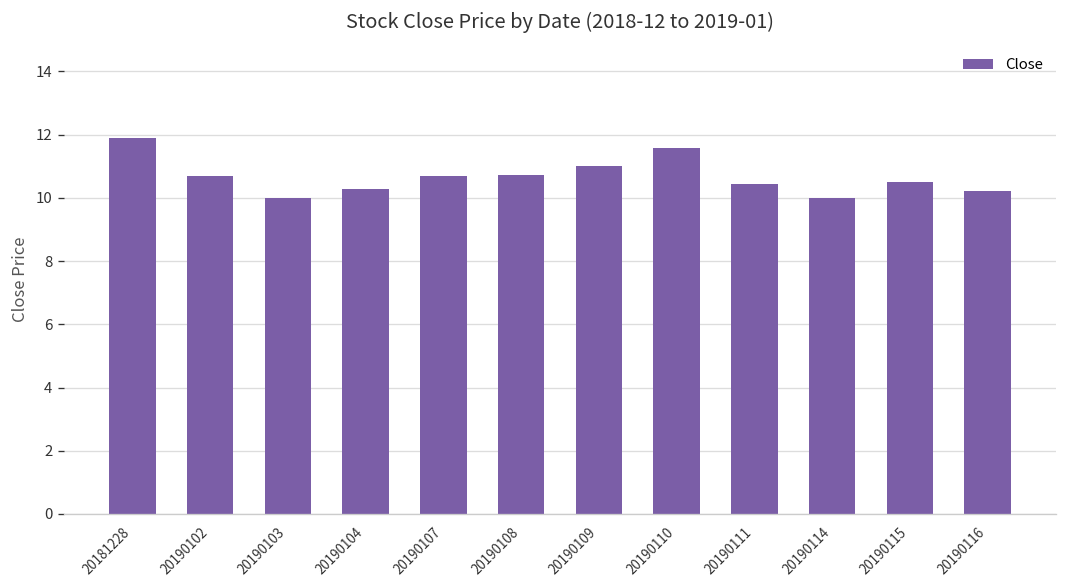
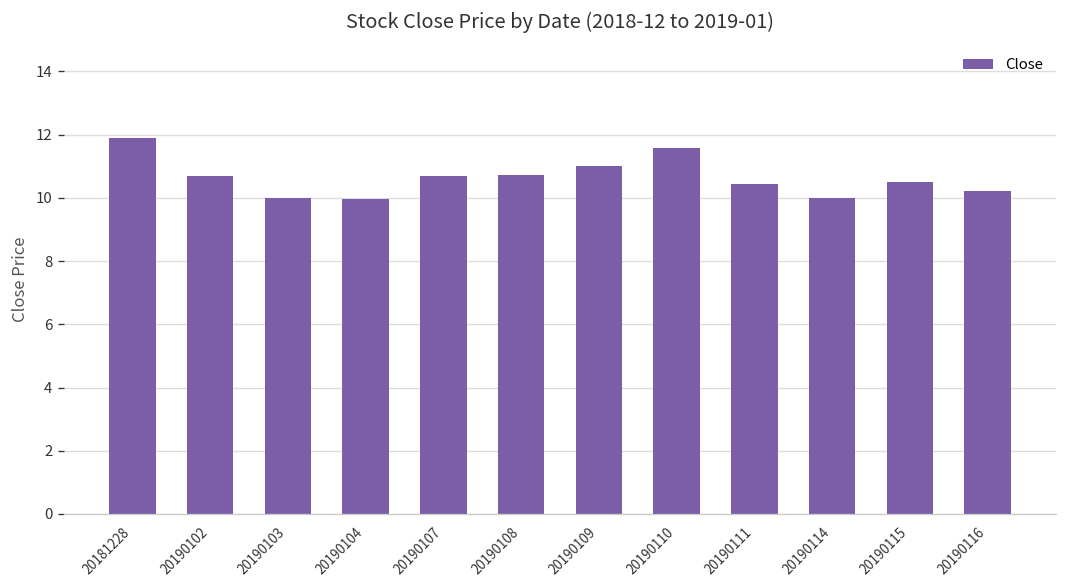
  {
    "20181228": 11.9,
    "20190102": 10.7,
    "20190103": 10.0,
-   "20190104": 10.3,
+   "20190104": 10.0,
    "20190107": 10.7,
    "20190108": 10.7,
    "20190109": 11.0,
    "20190110": 11.6,
    "20190111": 10.4,
    "20190114": 10.0,
    "20190115": 10.5,
    "20190116": 10.2
  }
